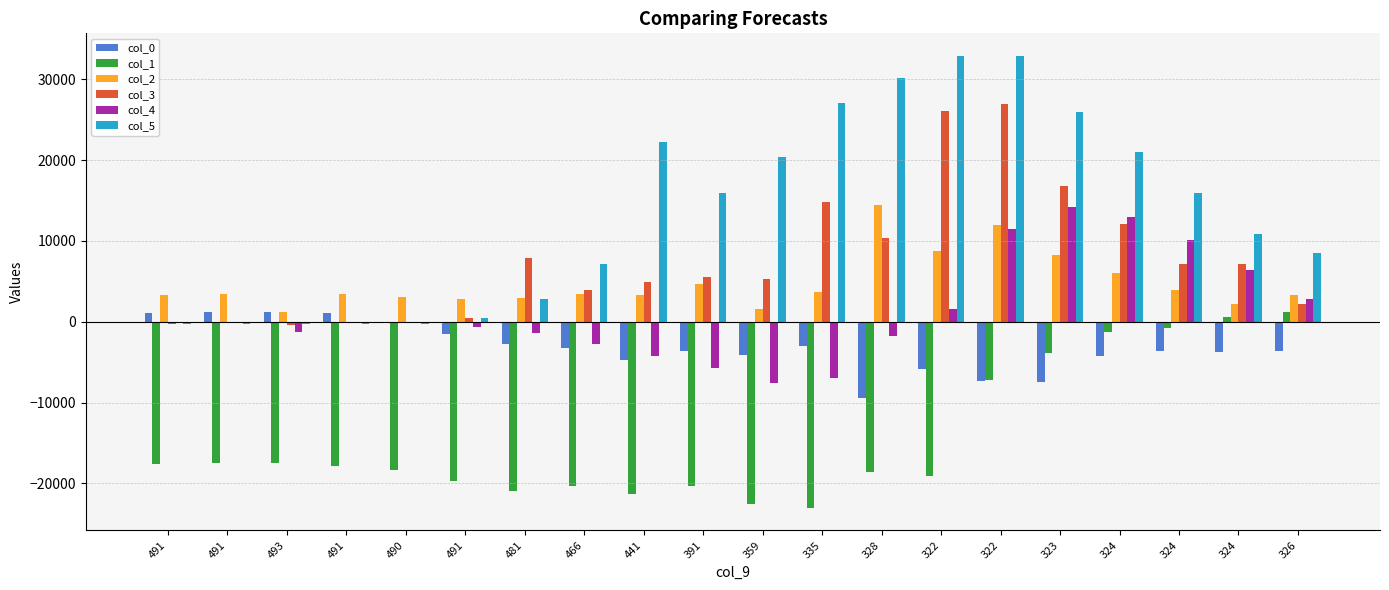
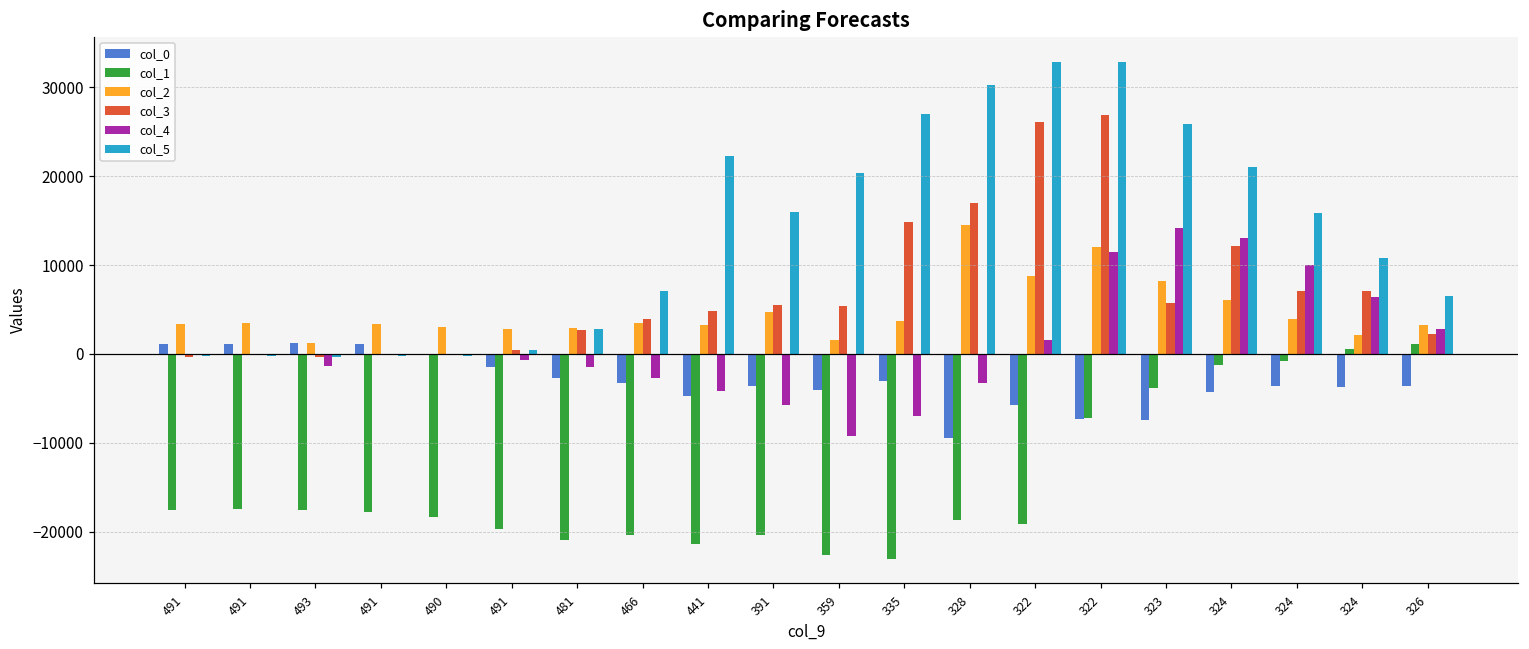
  {
    "col_0": {
      "493": 1000,
      "481": -3000,
      "466": -3000,
      "441": -5000,
      "391": -4000,
      "359": -4000,
      "335": -3000,
      "328": -9000,
      "323": -7000,
      "326": -4000
    },
    "col_1": {
      "493": -18000,
      "490": -18000,
      "481": -21000,
      "466": -20000,
      "441": -21000,
      "391": -20000,
      "359": -23000,
      "335": -23000,
      "328": -19000,
      "323": -4000,
      "326": 1000
    },
    "col_2": {
      "493": 1000,
      "490": 3000,
      "481": 3000,
      "466": 3000,
      "441": 3000,
      "391": 5000,
      "359": 2000,
      "335": 4000,
      "328": 14000,
      "323": 8000,
      "326": 3000
    },
    "col_3": {
      "493": 0,
-     "481": 8000,
+     "481": 3000,
      "466": 4000,
      "441": 5000,
      "391": 6000,
      "359": 5000,
      "335": 15000,
-     "328": 10000,
-     "323": 17000,
+     "328": 17000,
+     "323": 6000,
      "326": 2000
    },
    "col_4": {
      "493": -1000,
      "481": -1000,
      "466": -3000,
      "441": -4000,
      "391": -6000,
-     "359": -8000,
+     "359": -9000,
      "335": -7000,
-     "328": -2000,
+     "328": -3000,
      "323": 14000,
      "326": 3000
    },
    "col_5": {
      "493": 0,
      "481": 3000,
      "466": 7000,
      "441": 22000,
      "391": 16000,
      "359": 20000,
      "335": 27000,
      "328": 30000,
      "323": 26000,
-     "326": 9000
+     "326": 7000
    }
  }
